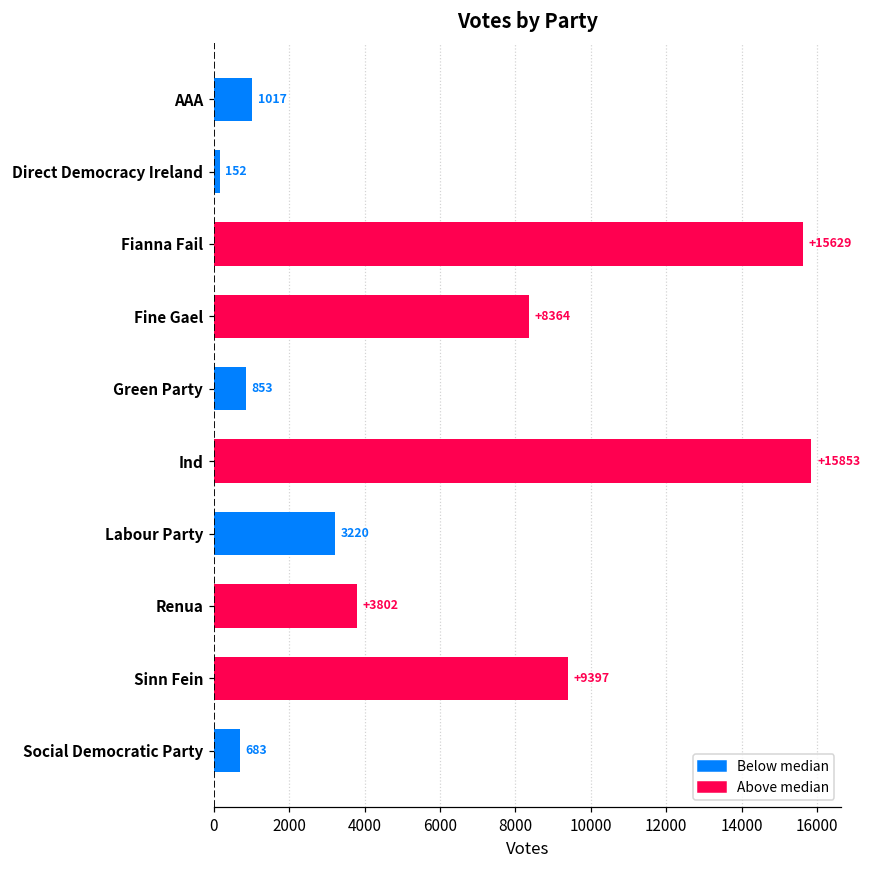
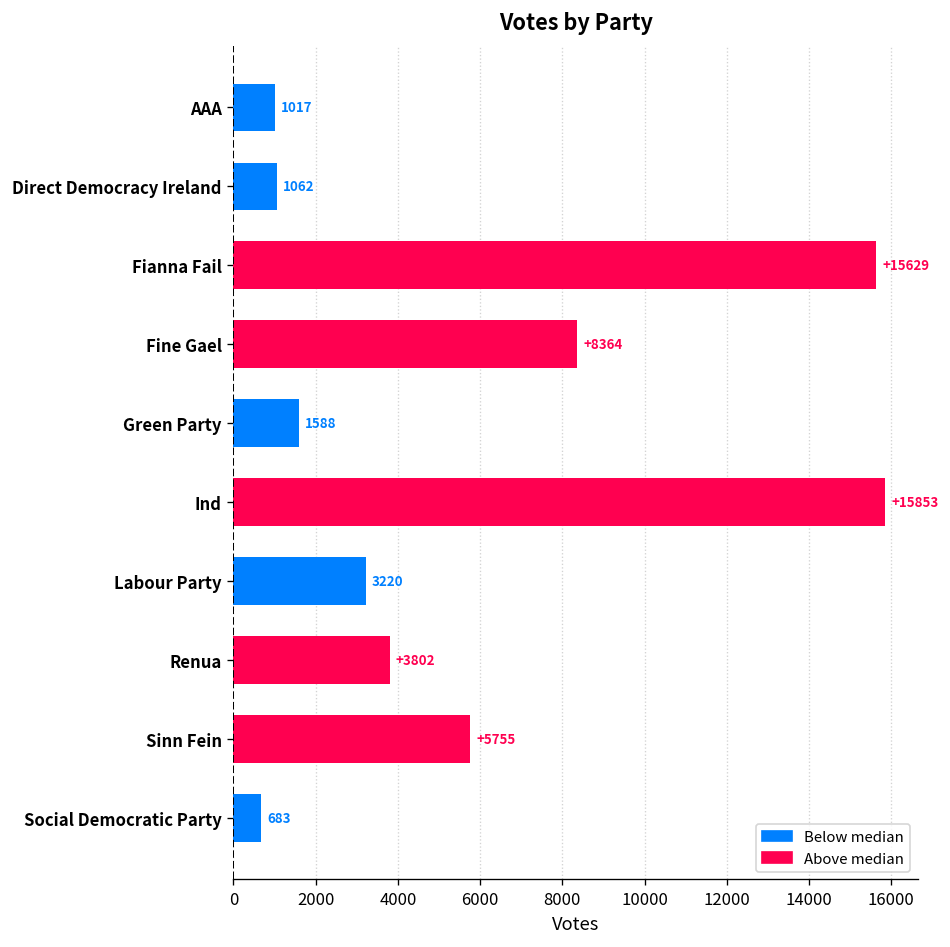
  {
    "AAA": "1017",
-   "Direct Democracy Ireland": "152",
+   "Direct Democracy Ireland": "1062",
    "Fianna Fail": "+15629",
    "Fine Gael": "+8364",
-   "Green Party": "853",
+   "Green Party": "1588",
    "Ind": "+15853",
    "Labour Party": "3220",
    "Renua": "+3802",
-   "Sinn Fein": "+9397",
+   "Sinn Fein": "+5755",
    "Social Democratic Party": "683"
  }
